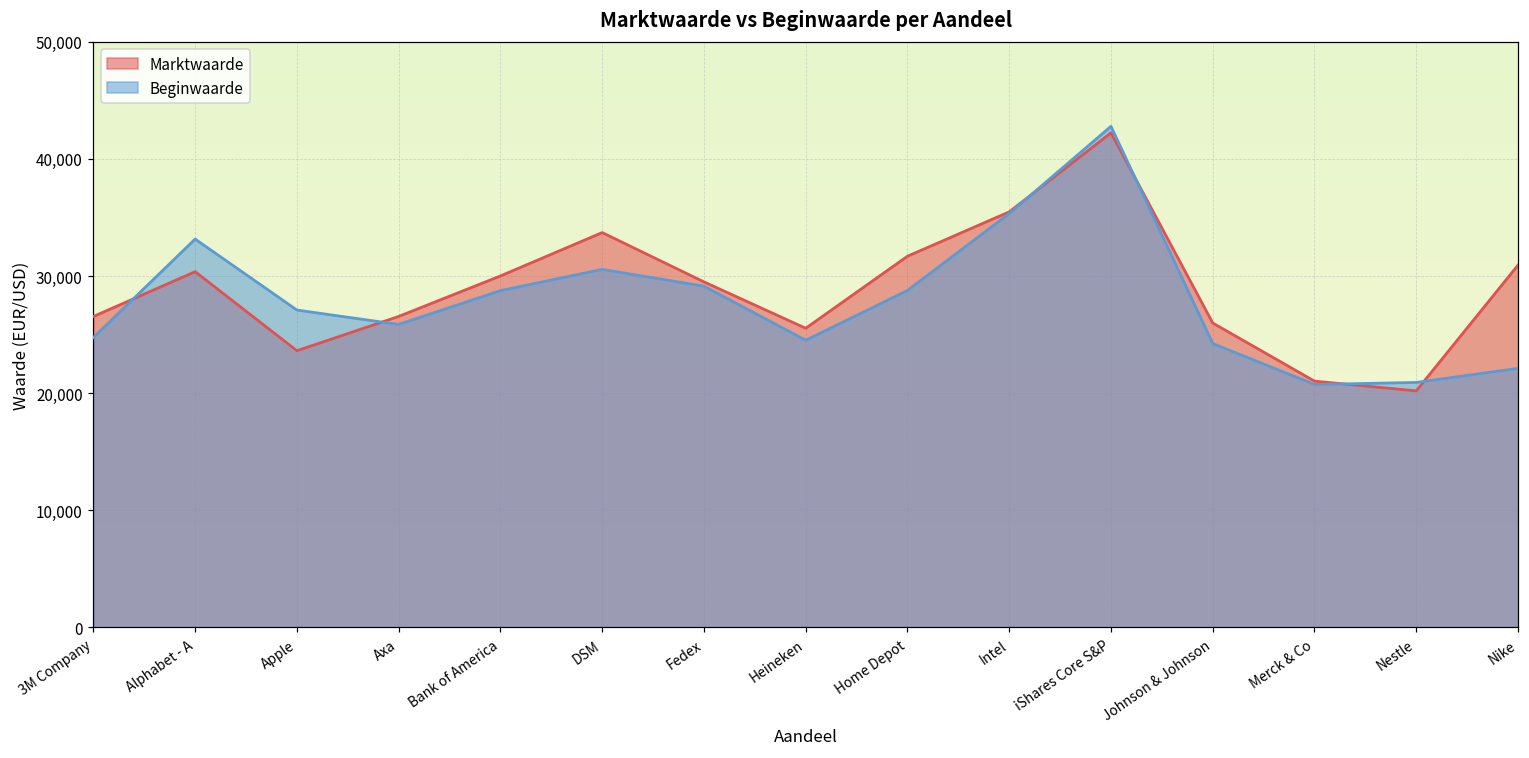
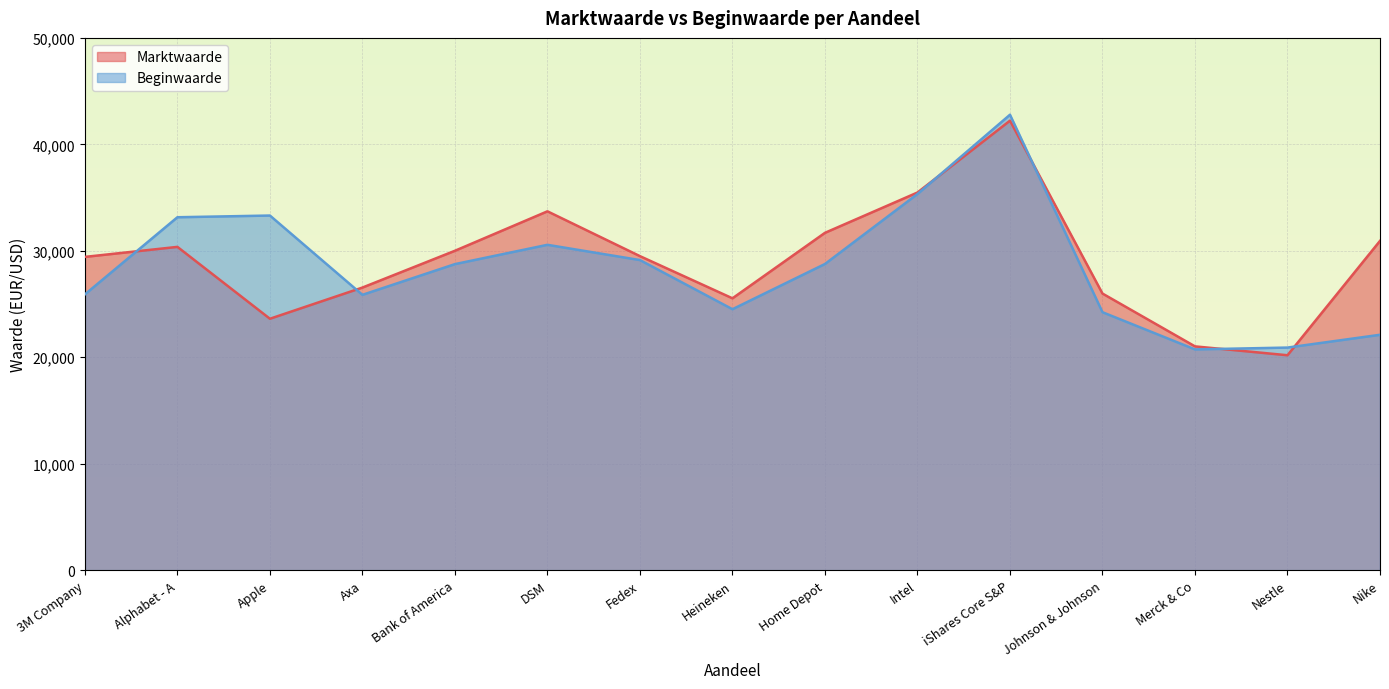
  {
    "Marktwaarde": {
-     "3M Company": "26,500",
+     "3M Company": "29,400",
      "Alphabet - A": "30,400",
      "Apple": "23,600",
      "Axa": "26,500",
      "Bank of America": "30,000",
      "DSM": "33,700",
      "Fedex": "29,500",
      "Heineken": "25,500",
      "Home Depot": "31,700",
      "iShares Core S&P": "42,200",
      "Johnson & Johnson": "26,000",
      "Merck & Co": "21,000",
      "Nestle": "20,200",
      "Nike": "30,900"
    },
    "Beginwaarde": {
-     "3M Company": "24,800",
+     "3M Company": "25,900",
      "Alphabet - A": "33,200",
-     "Apple": "27,100",
+     "Apple": "33,300",
      "Axa": "25,900",
      "Bank of America": "28,800",
      "DSM": "30,600",
      "Fedex": "29,100",
      "Heineken": "24,500",
      "Home Depot": "28,800",
      "iShares Core S&P": "42,800",
      "Johnson & Johnson": "24,200",
      "Merck & Co": "20,700",
      "Nestle": "20,900",
      "Nike": "22,100"
    }
  }
